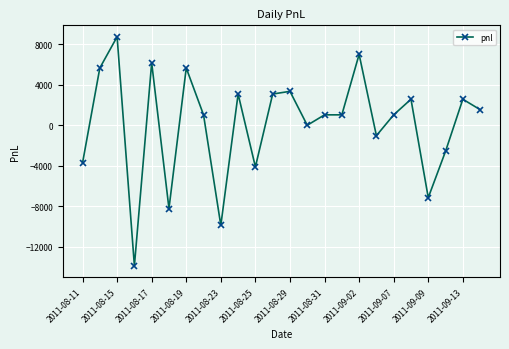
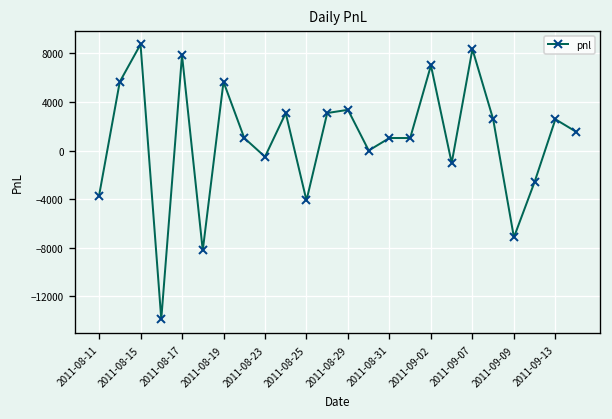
  {
    "2011-08-11": -3700,
    "2011-08-15": 8800,
-   "2011-08-17": 6200,
+   "2011-08-17": 7900,
    "2011-08-19": 5700,
-   "2011-08-23": -9900,
+   "2011-08-23": -500,
    "2011-08-25": -4100,
    "2011-08-29": 3400,
    "2011-08-31": 1000,
    "2011-09-02": 7000,
-   "2011-09-07": 1000,
+   "2011-09-07": 8400,
    "2011-09-09": -7200,
    "2011-09-13": 2600
  }
